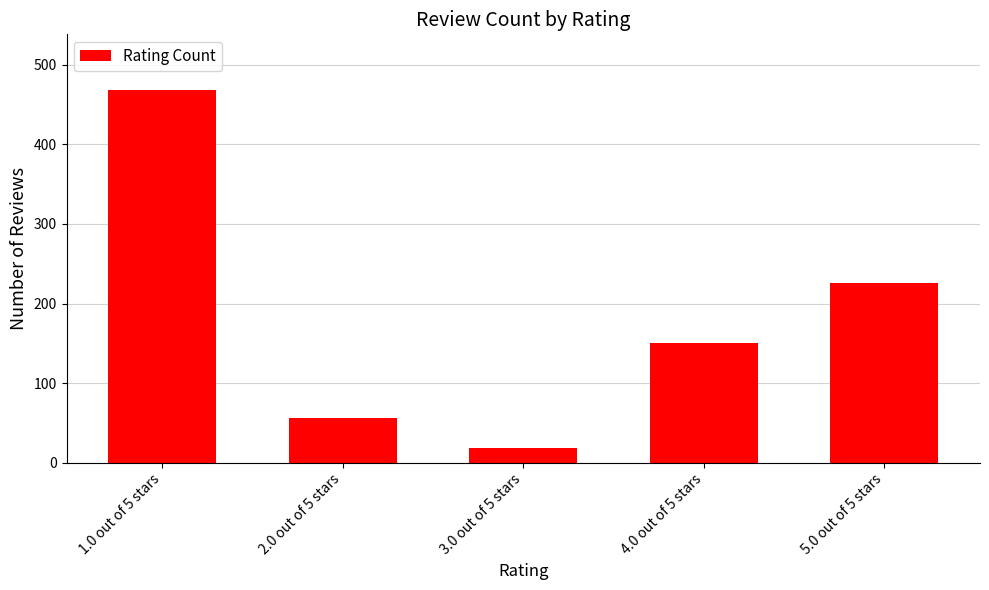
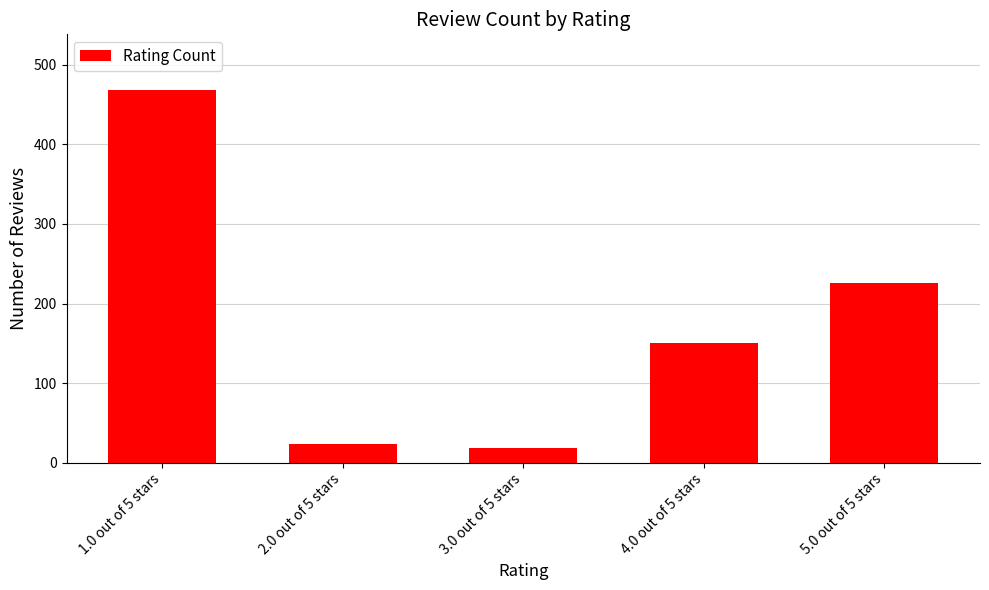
  {
    "1.0 out of 5 stars": 470,
-   "2.0 out of 5 stars": 60,
+   "2.0 out of 5 stars": 20,
    "3.0 out of 5 stars": 20,
    "4.0 out of 5 stars": 150,
    "5.0 out of 5 stars": 230
  }
